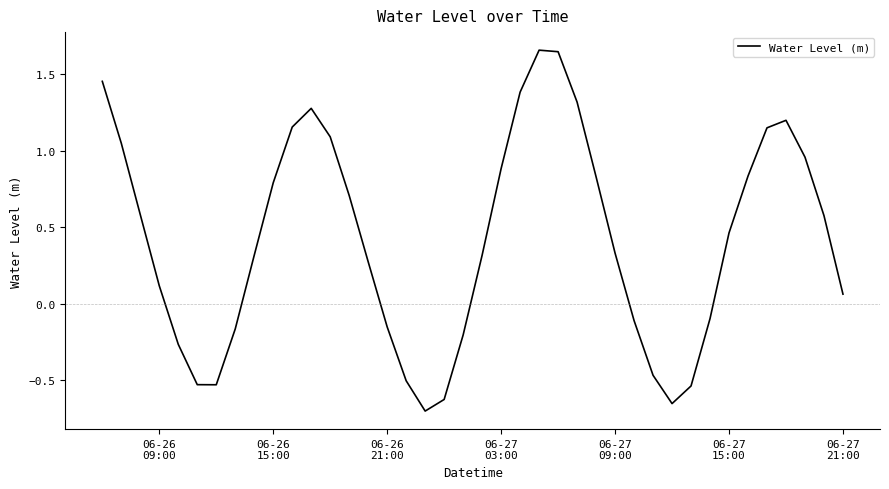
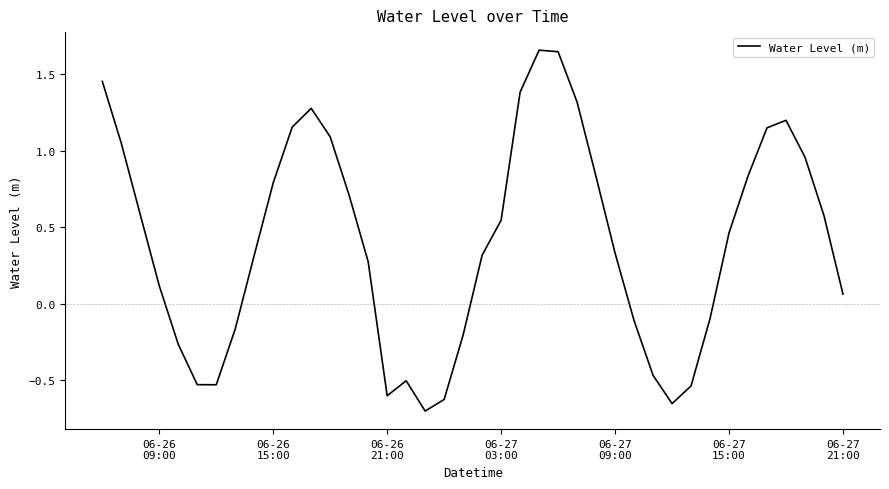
  {
    "06-26 09:00": 0.12,
    "06-26 15:00": 0.79,
-   "06-26 21:00": -0.15,
-   "06-27 03:00": 0.88,
+   "06-26 21:00": -0.60,
+   "06-27 03:00": 0.55,
    "06-27 09:00": 0.33,
    "06-27 15:00": 0.46,
    "06-27 21:00": 0.06
  }
